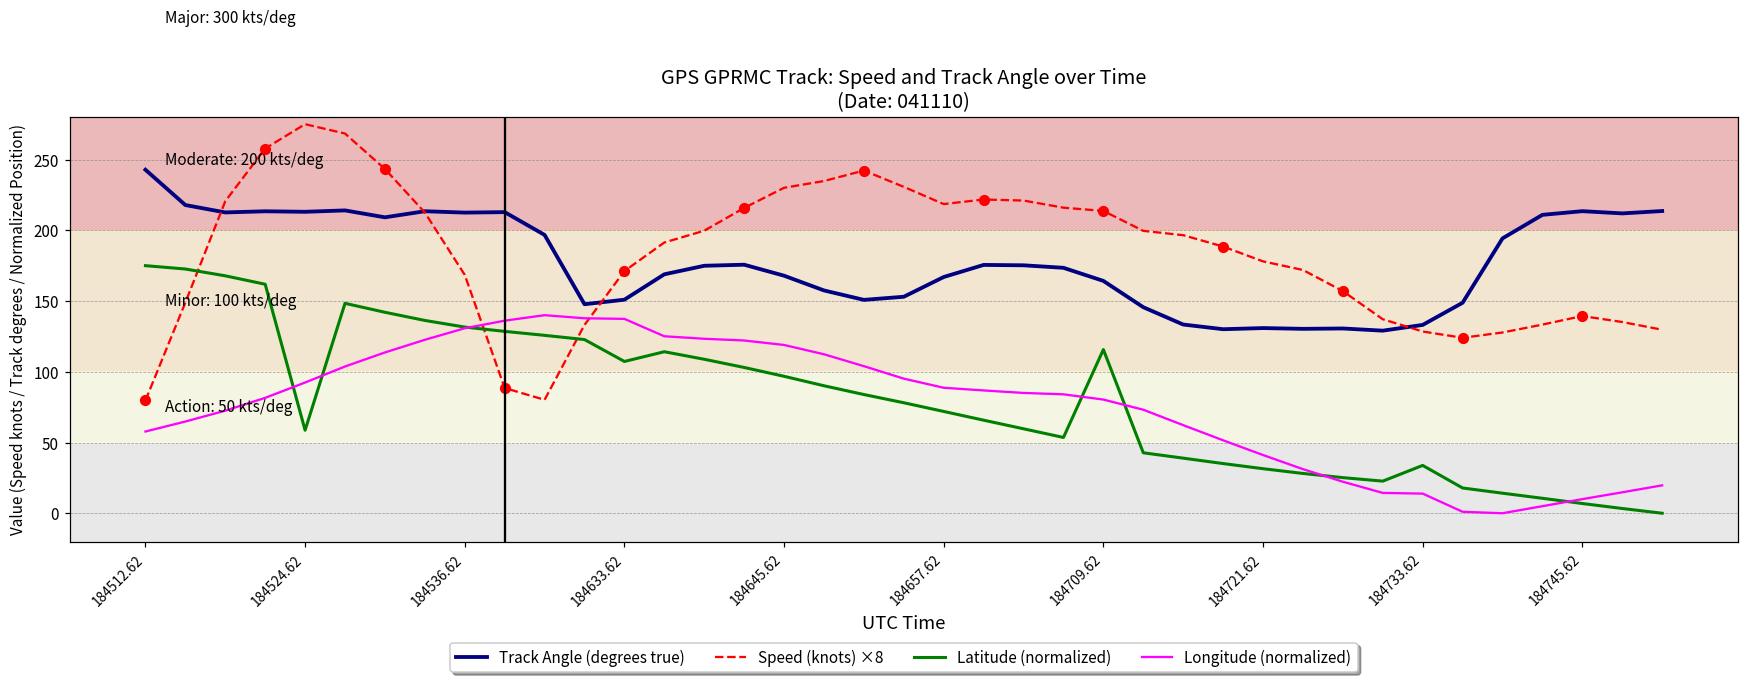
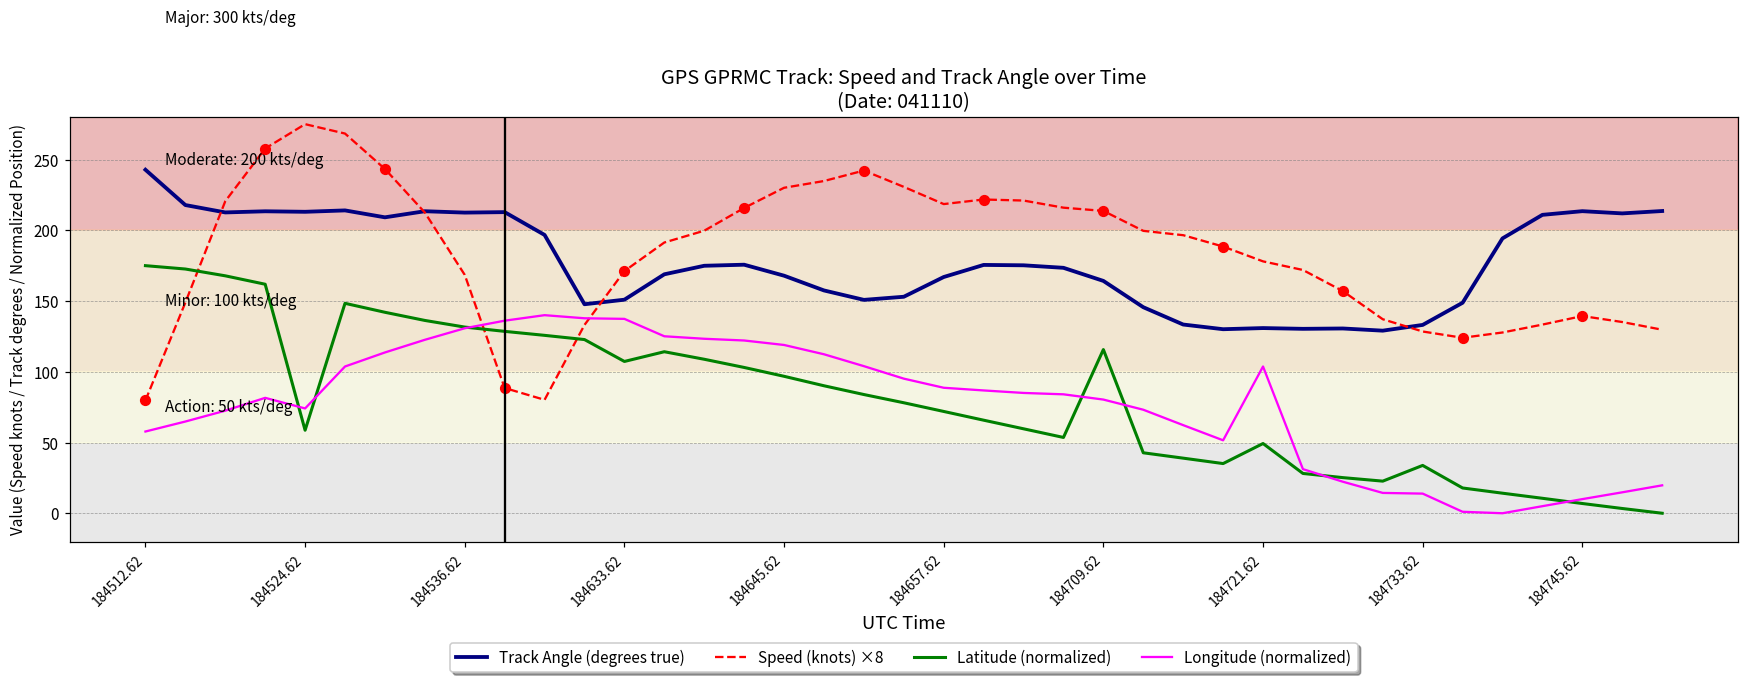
  {
    "Track Angle (degrees true)": {
      "184512.62": 243,
      "184524.62": 213,
      "184536.62": 213,
      "184633.62": 151,
      "184645.62": 168,
      "184657.62": 167,
      "184709.62": 164,
      "184721.62": 131,
      "184733.62": 133,
      "184745.62": 214
    },
    "Latitude (normalized)": {
      "184512.62": 175,
      "184524.62": 59,
      "184633.62": 107,
      "184645.62": 97,
      "184657.62": 72,
      "184709.62": 116,
-     "184721.62": 31,
+     "184721.62": 49,
      "184733.62": 34,
      "184745.62": 7
    },
    "Longitude (normalized)": {
      "184512.62": 58,
-     "184524.62": 92,
+     "184524.62": 74,
      "184633.62": 137,
      "184645.62": 119,
      "184657.62": 89,
      "184709.62": 80,
-     "184721.62": 41,
+     "184721.62": 104,
      "184733.62": 14,
      "184745.62": 10
    }
  }
